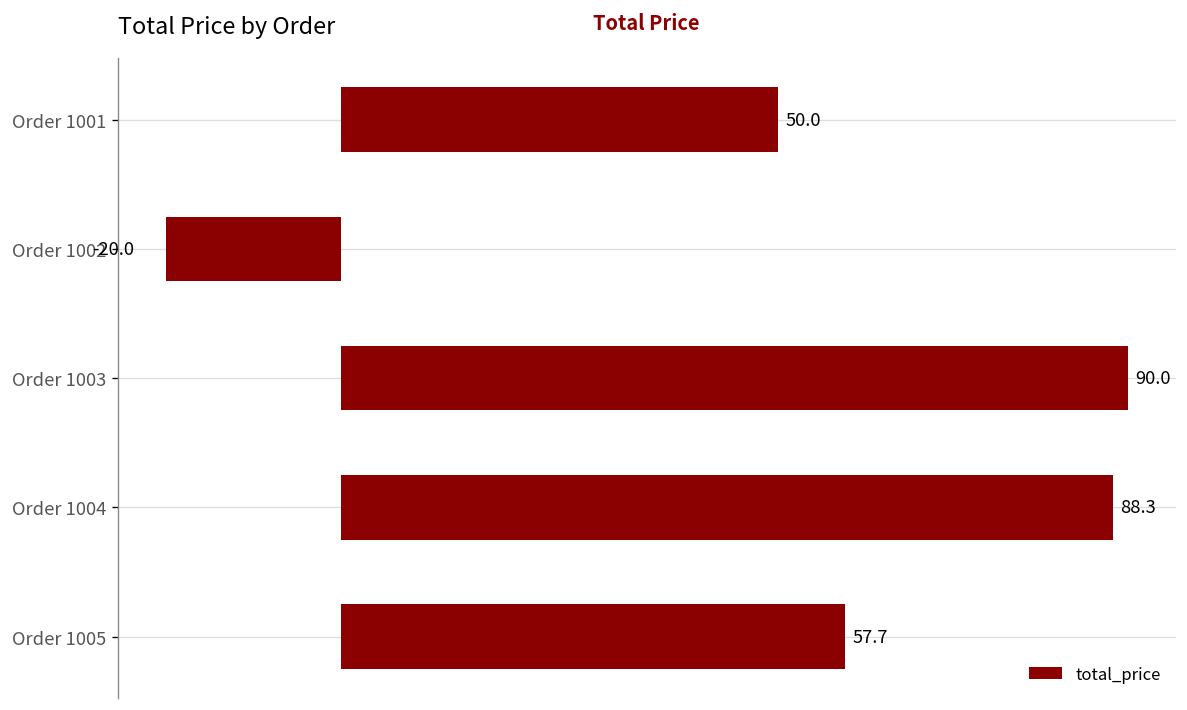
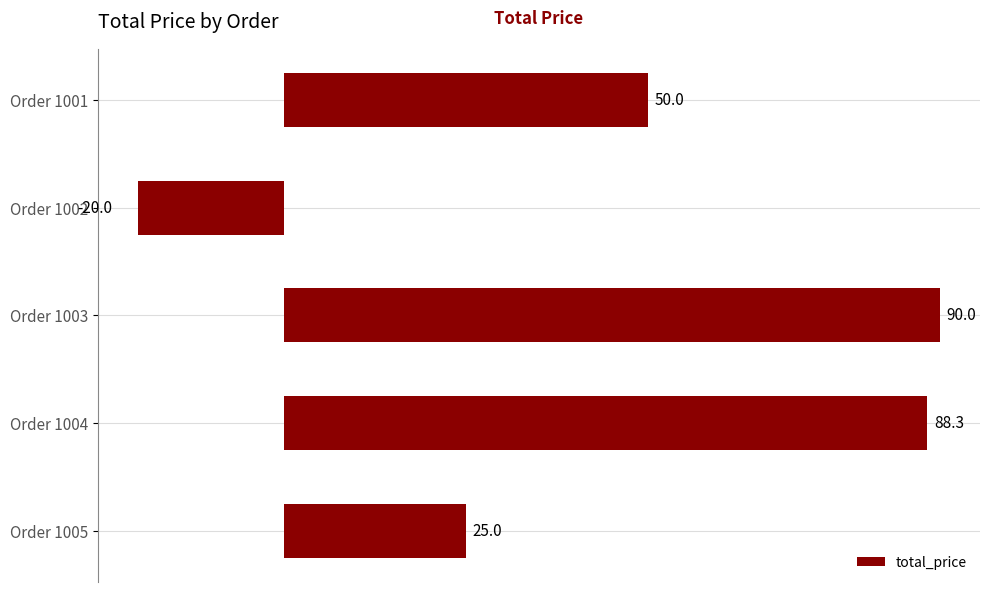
  {
    "Order 1001": 50.0,
    "Order 1003": 90.0,
    "Order 1004": 88.3,
-   "Order 1005": 57.7
+   "Order 1005": 25.0
  }
